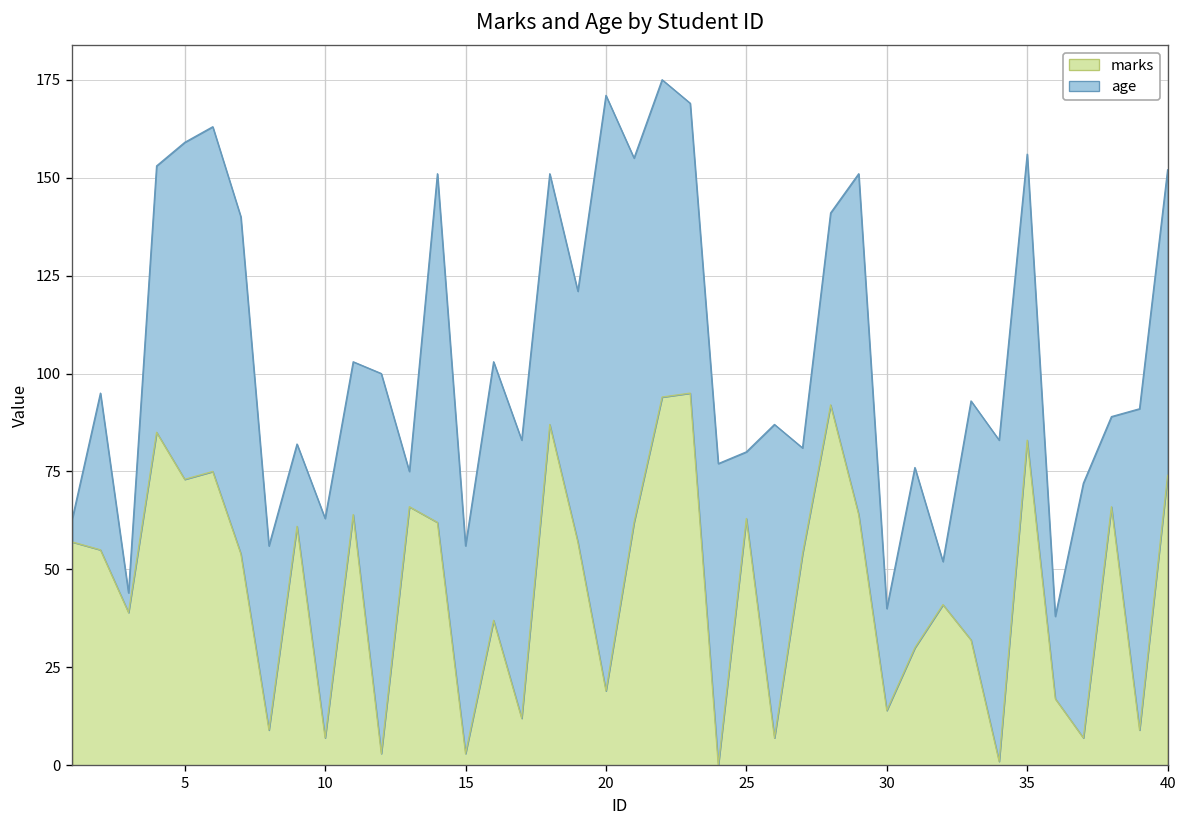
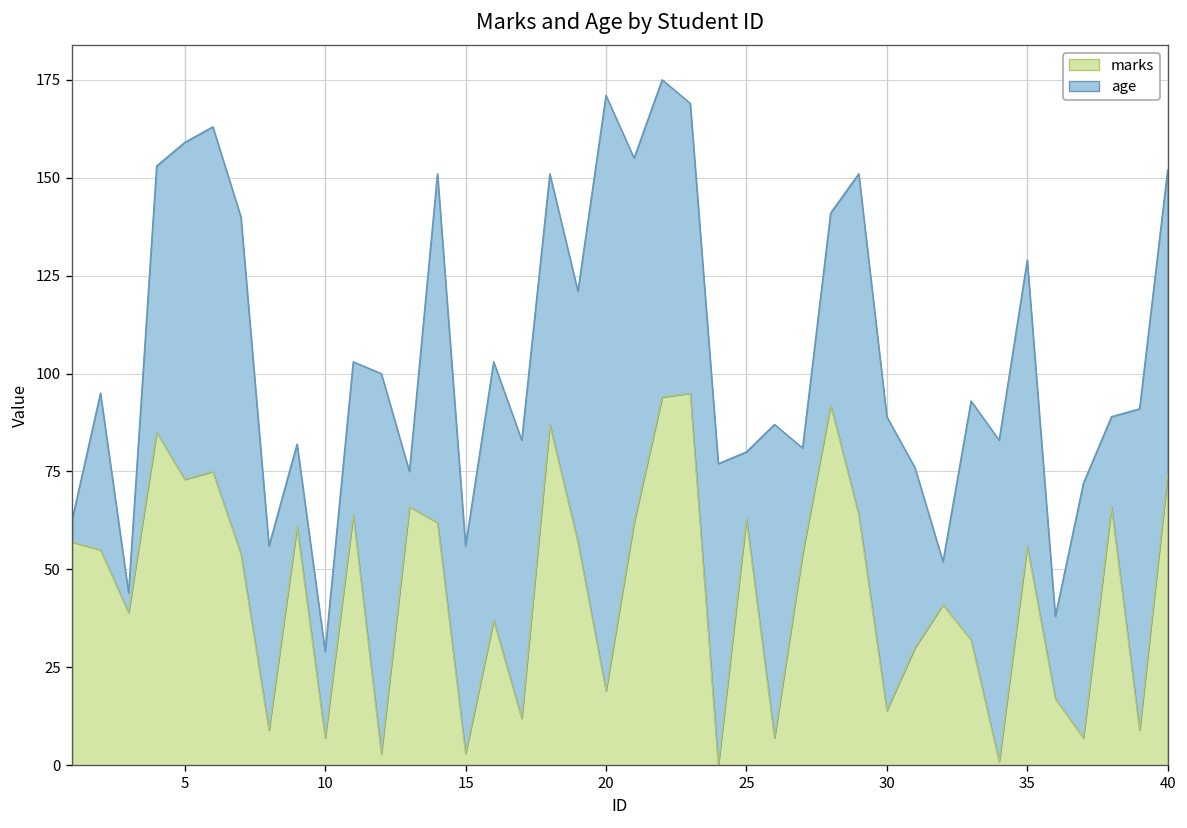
  {
    "marks": {
      "5": 73,
      "10": 7,
      "15": 3,
      "20": 19,
      "25": 63,
      "30": 14,
-     "35": 83,
+     "35": 56,
      "40": 74
    },
    "age": {
      "5": 86,
-     "10": 56,
+     "10": 22,
      "15": 53,
      "20": 152,
      "25": 17,
-     "30": 26,
+     "30": 75,
      "35": 73,
      "40": 78
    }
  }
